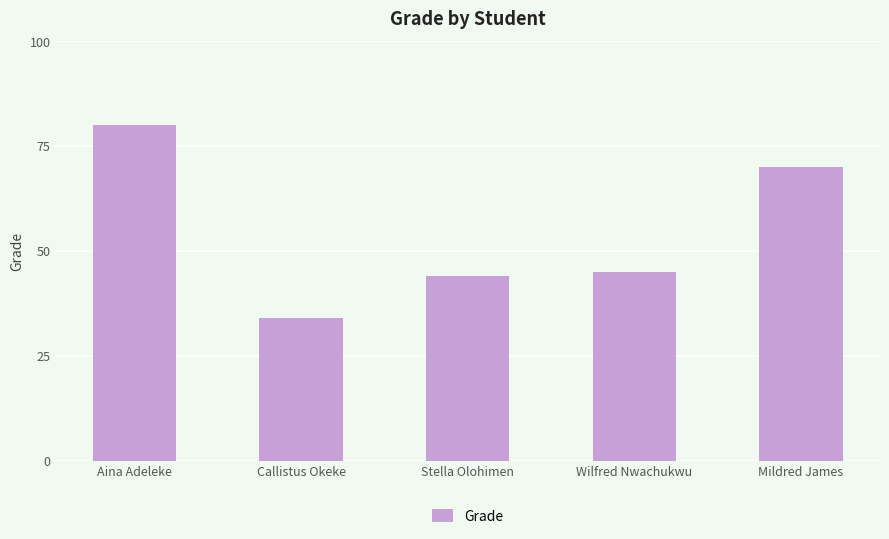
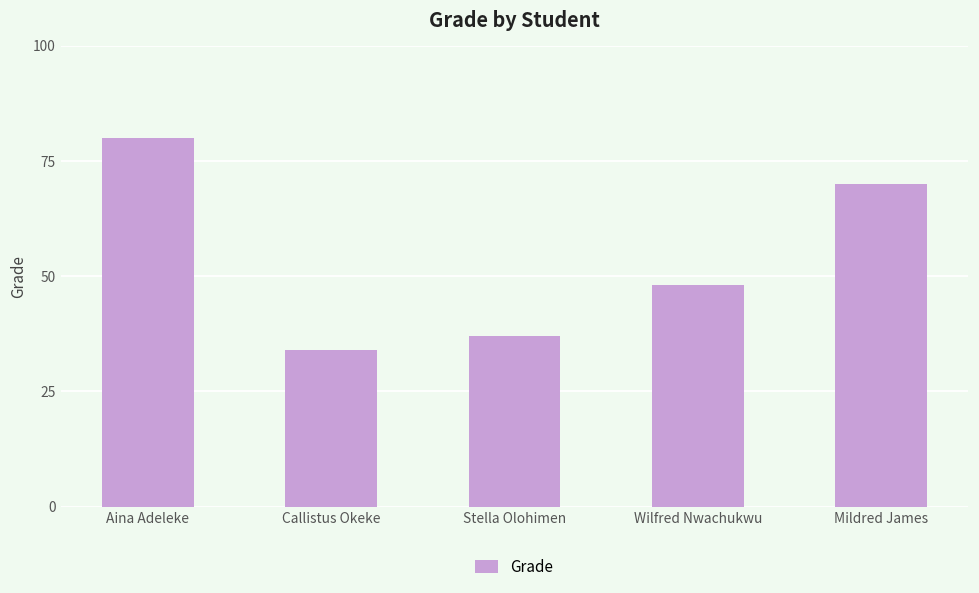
  {
    "Aina Adeleke": 80,
    "Callistus Okeke": 34,
-   "Stella Olohimen": 44,
-   "Wilfred Nwachukwu": 45,
+   "Stella Olohimen": 37,
+   "Wilfred Nwachukwu": 48,
    "Mildred James": 70
  }
